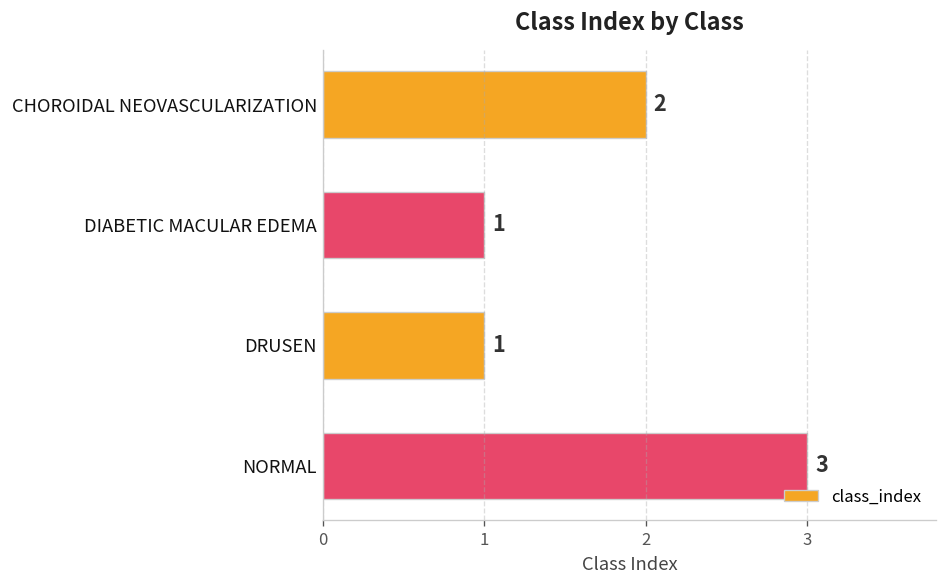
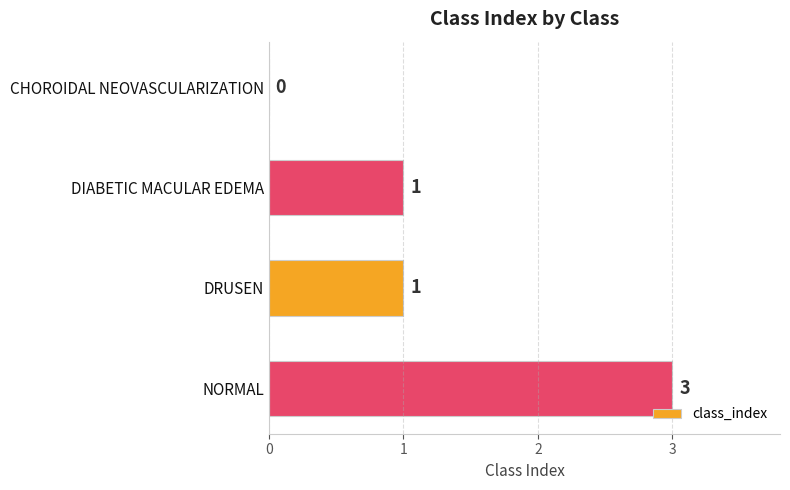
  {
-   "CHOROIDAL NEOVASCULARIZATION": 2,
+   "CHOROIDAL NEOVASCULARIZATION": 0,
    "DIABETIC MACULAR EDEMA": 1,
    "DRUSEN": 1,
    "NORMAL": 3
  }
